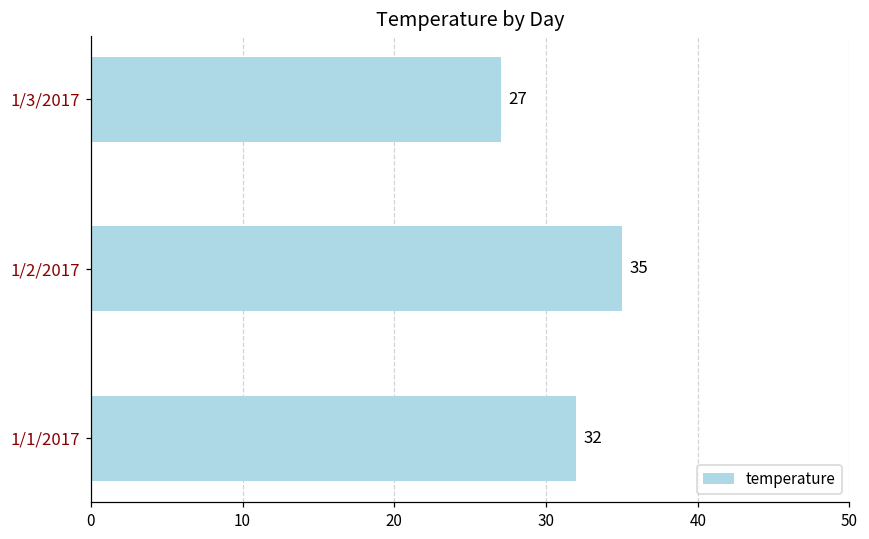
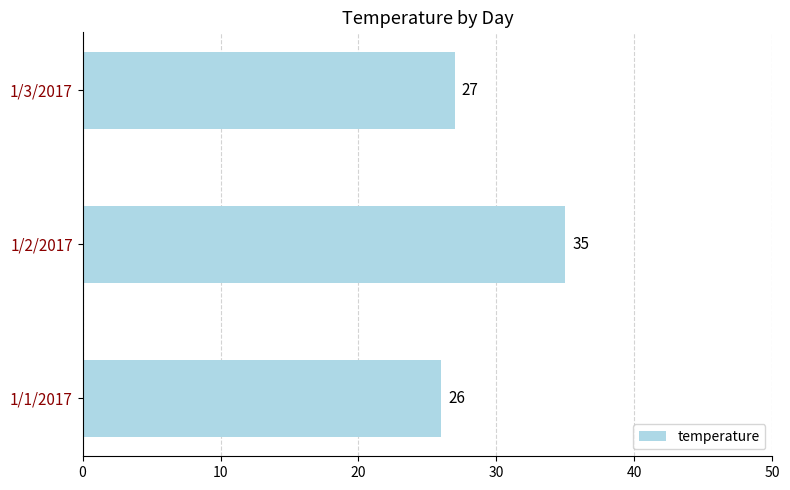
  {
    "1/3/2017": 27,
    "1/2/2017": 35,
-   "1/1/2017": 32
+   "1/1/2017": 26
  }
